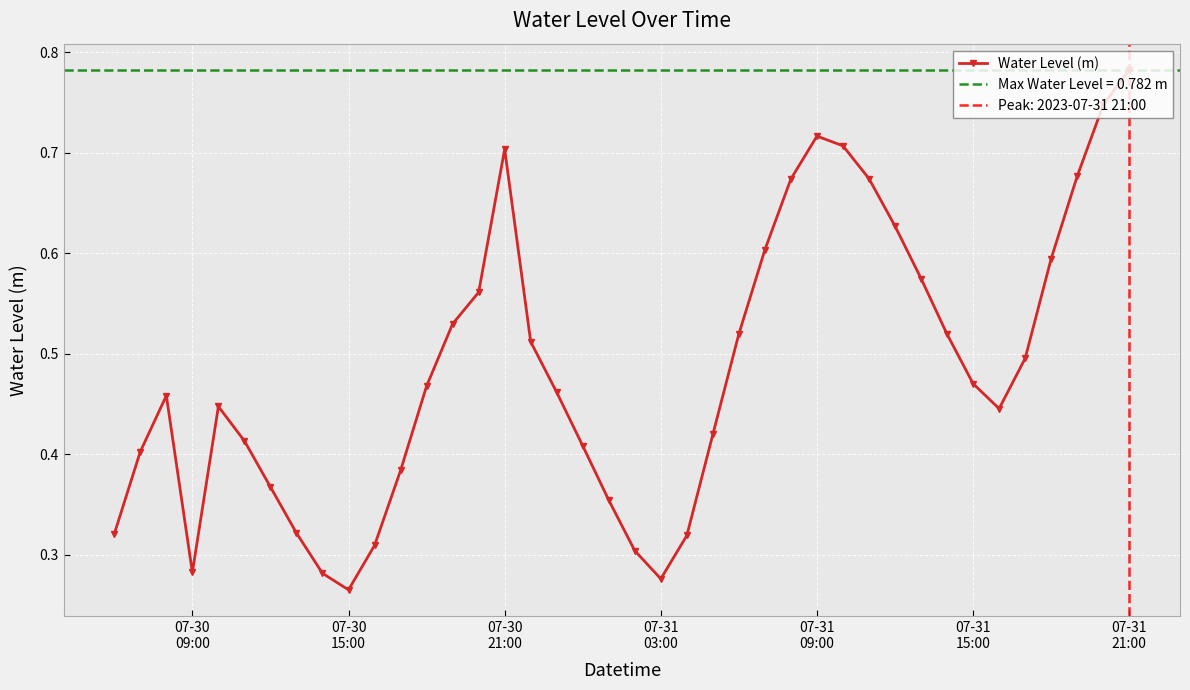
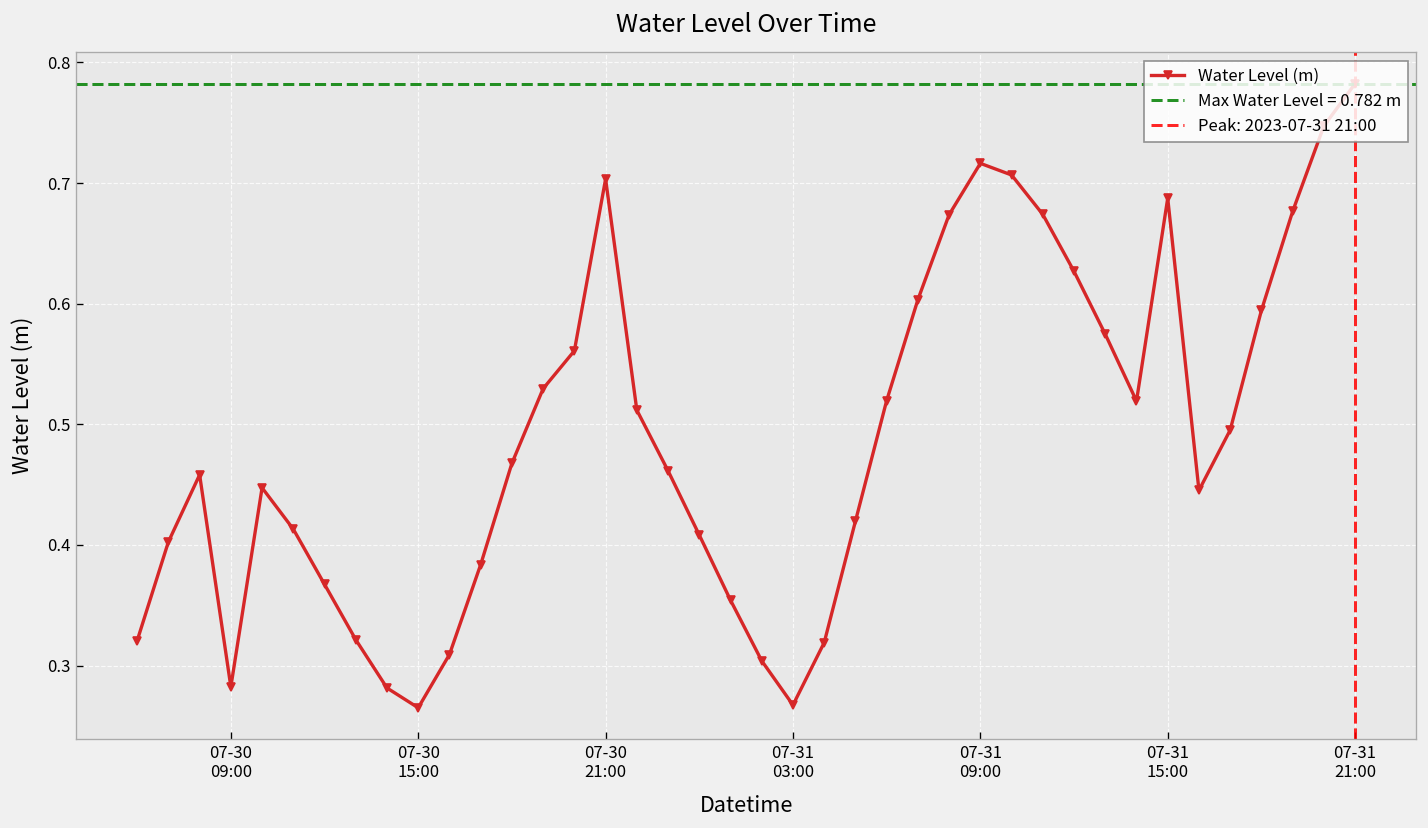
  {
    "07-30 09:00": 0.282,
    "07-30 15:00": 0.265,
    "07-30 21:00": 0.703,
-   "07-31 03:00": 0.276,
+   "07-31 03:00": 0.267,
    "07-31 09:00": 0.716,
-   "07-31 15:00": 0.470
+   "07-31 15:00": 0.687
  }
